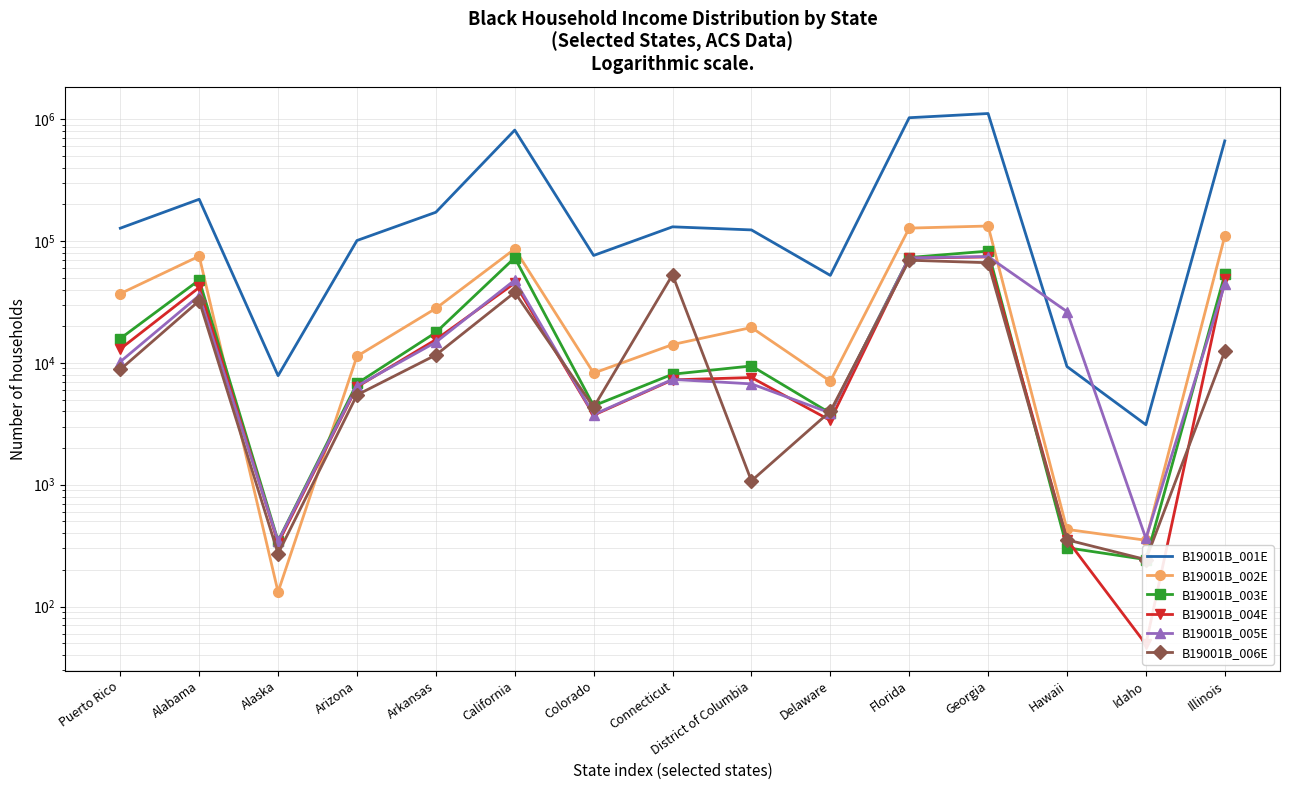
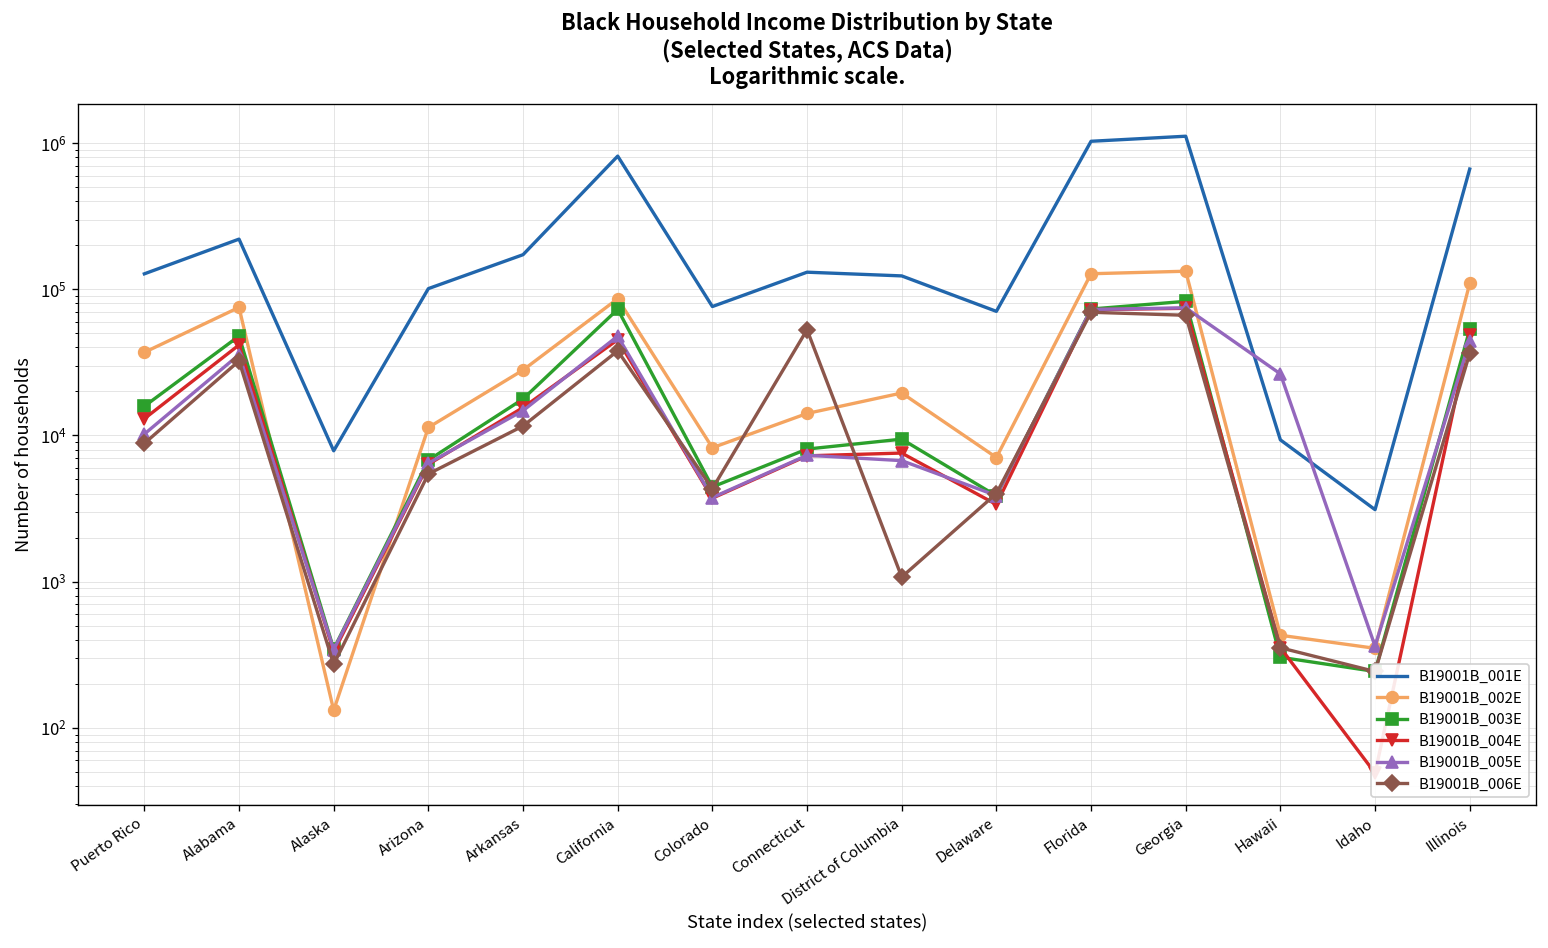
  {
    "B19001B_001E": {
      "Puerto Rico": 130000,
      "Alabama": 220000,
      "Alaska": 8000,
      "Arizona": 100000,
      "Arkansas": 170000,
      "California": 800000,
      "Colorado": 80000,
      "Connecticut": 130000,
      "District of Columbia": 120000,
-     "Delaware": 52000,
+     "Delaware": 70000,
      "Florida": 1000000,
      "Georgia": 1100000,
      "Hawaii": 9000,
      "Idaho": 3100,
      "Illinois": 700000
    },
    "B19001B_002E": {
      "Puerto Rico": 37000,
      "Alabama": 80000,
      "Alaska": 130,
      "Arizona": 11000,
      "Arkansas": 28000,
      "California": 90000,
      "Colorado": 8000,
      "Connecticut": 14000,
      "District of Columbia": 20000,
      "Delaware": 7000,
      "Florida": 130000,
      "Georgia": 130000,
      "Hawaii": 430,
      "Illinois": 110000
    },
    "B19001B_003E": {
      "Puerto Rico": 16000,
      "Alabama": 48000,
      "Arkansas": 18000,
      "California": 70000,
      "Connecticut": 8000,
      "District of Columbia": 9000,
      "Georgia": 80000,
      "Hawaii": 300,
      "Illinois": 50000
    },
    "B19001B_004E": {
      "Puerto Rico": 13000,
      "Alabama": 42000,
      "Arkansas": 16000,
      "California": 45000,
      "District of Columbia": 8000,
      "Delaware": 3400,
      "Illinois": 49000
    },
    "B19001B_005E": {
      "Puerto Rico": 10000,
      "Alabama": 36000,
      "Arkansas": 15000,
      "California": 48000,
      "District of Columbia": 7000,
      "Hawaii": 26000,
      "Illinois": 44000
    },
    "B19001B_006E": {
      "Puerto Rico": 9000,
      "Alabama": 32000,
      "Alaska": 270,
      "Arizona": 5000,
      "Arkansas": 12000,
      "California": 38000,
      "Connecticut": 53000,
      "District of Columbia": 1100,
      "Georgia": 70000,
-     "Illinois": 12000
+     "Illinois": 37000
    }
  }
